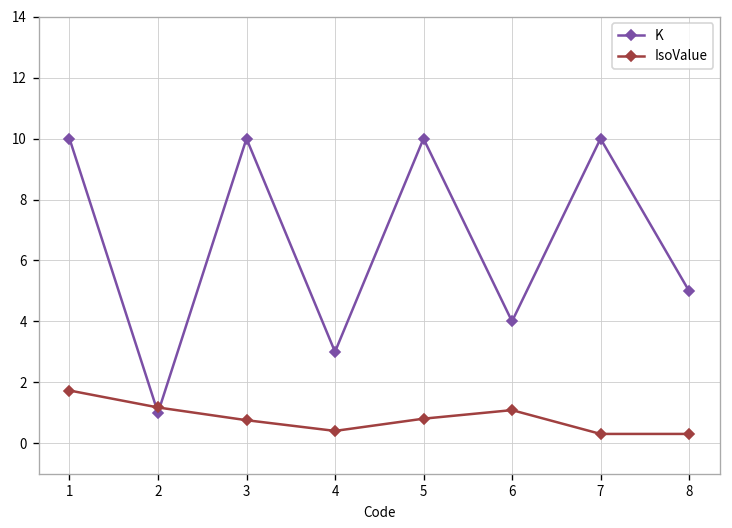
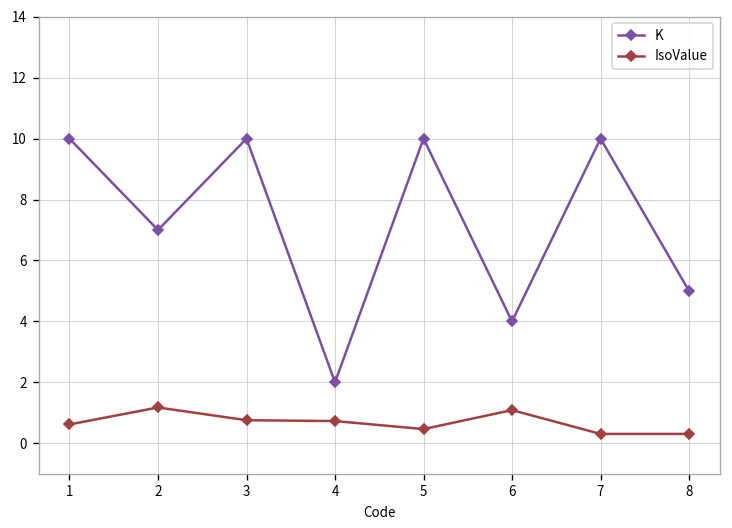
  {
    "K": {
      "1": 10,
-     "2": 1,
+     "2": 7,
      "3": 10,
-     "4": 3,
+     "4": 2,
      "5": 10,
      "6": 4,
      "7": 10,
      "8": 5
    },
    "IsoValue": {
-     "1": 1.7,
+     "1": 0.6,
      "2": 1.2,
      "3": 0.8,
-     "4": 0.4,
-     "5": 0.8,
+     "4": 0.7,
+     "5": 0.5,
      "6": 1.1,
      "7": 0.3,
      "8": 0.3
    }
  }
